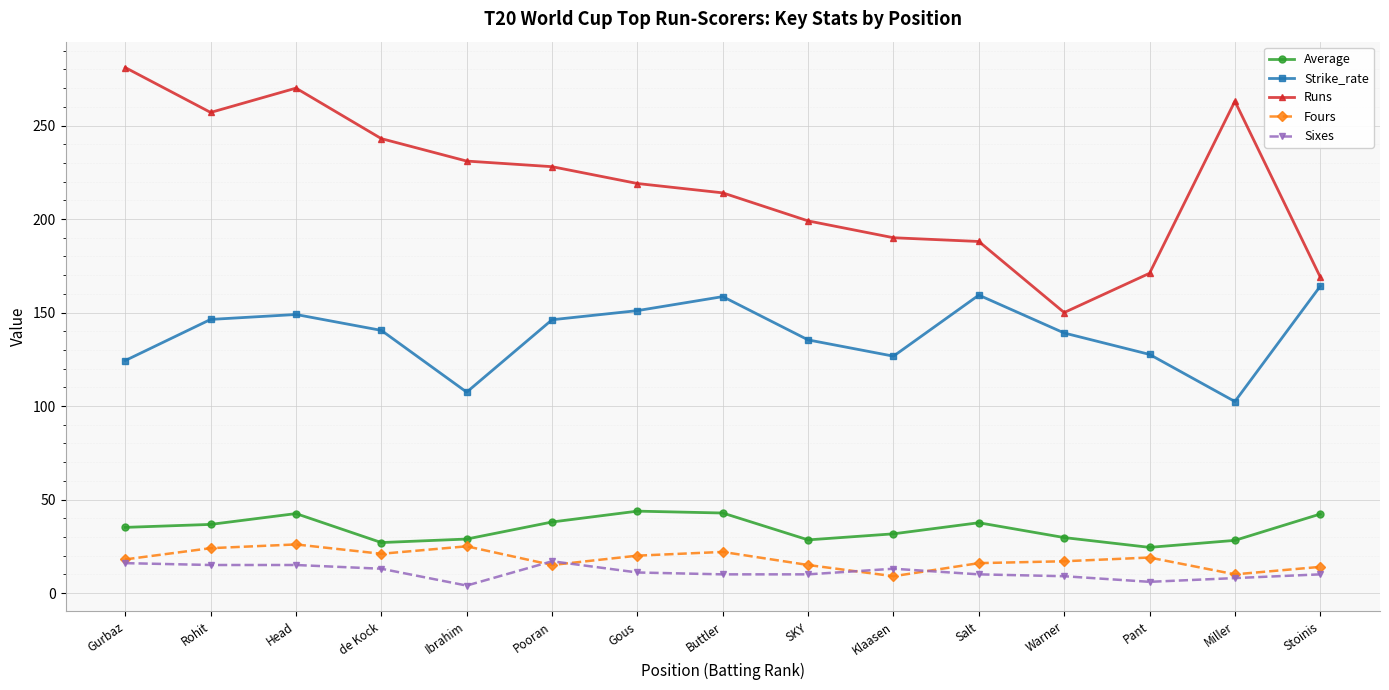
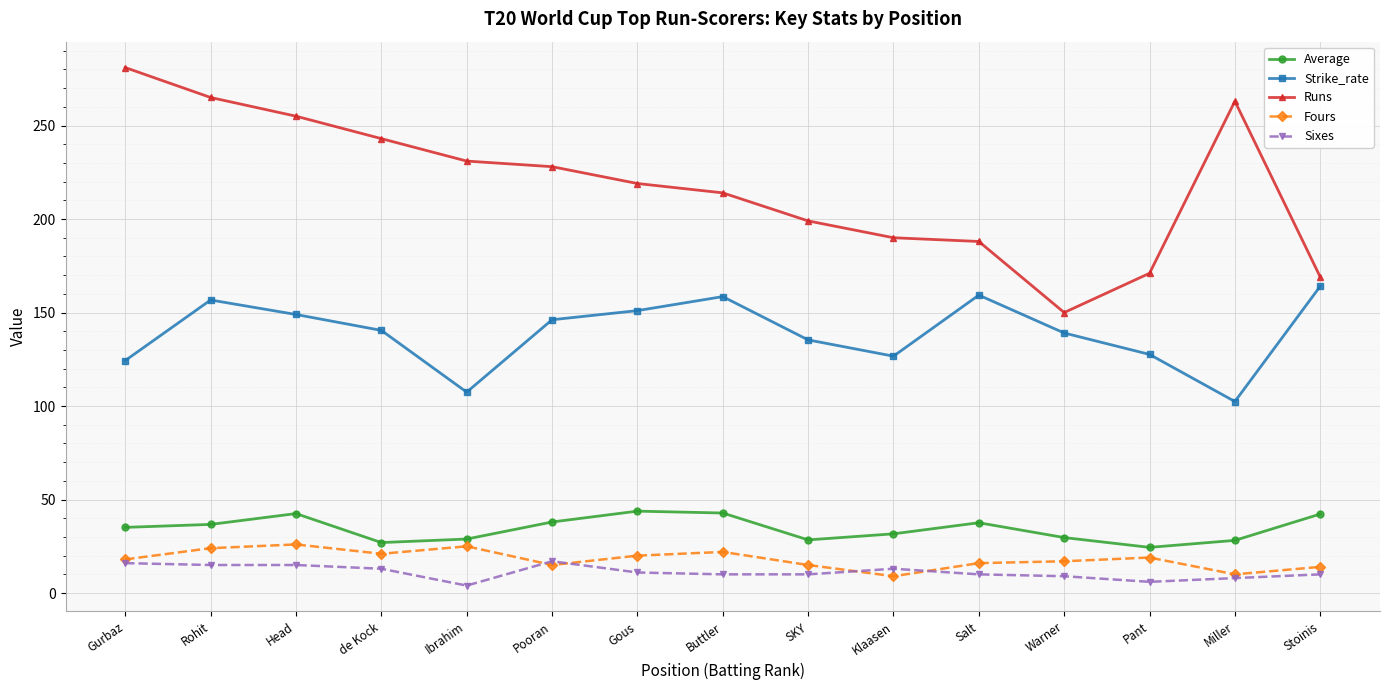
  {
    "Average": {
      "Gurbaz": 35,
      "Rohit": 37,
      "Head": 43,
      "de Kock": 27,
      "Ibrahim": 29,
      "Pooran": 38,
      "Gous": 44,
      "Buttler": 43,
      "SKY": 28,
      "Klaasen": 32,
      "Salt": 38,
      "Warner": 30,
      "Pant": 24,
      "Miller": 28,
      "Stoinis": 42
    },
    "Strike_rate": {
      "Gurbaz": 124,
-     "Rohit": 146,
+     "Rohit": 157,
      "Head": 149,
      "de Kock": 140,
      "Ibrahim": 107,
      "Pooran": 146,
      "Gous": 151,
      "Buttler": 159,
      "SKY": 135,
      "Klaasen": 127,
      "Salt": 159,
      "Warner": 139,
      "Pant": 128,
      "Miller": 102,
      "Stoinis": 164
    },
    "Runs": {
      "Gurbaz": 281,
-     "Rohit": 257,
-     "Head": 270,
+     "Rohit": 265,
+     "Head": 255,
      "de Kock": 243,
      "Ibrahim": 231,
      "Pooran": 228,
      "Gous": 219,
      "Buttler": 214,
      "SKY": 199,
      "Klaasen": 190,
      "Salt": 188,
      "Warner": 150,
      "Pant": 171,
      "Miller": 263,
      "Stoinis": 169
    },
    "Fours": {
      "Gurbaz": 18,
      "Rohit": 24,
      "Head": 26,
      "de Kock": 21,
      "Ibrahim": 25,
      "Pooran": 15,
      "Gous": 20,
      "Buttler": 22,
      "SKY": 15,
      "Klaasen": 9,
      "Salt": 16,
      "Warner": 17,
      "Pant": 19,
      "Miller": 10,
      "Stoinis": 14
    },
    "Sixes": {
      "Gurbaz": 16,
      "Rohit": 15,
      "Head": 15,
      "de Kock": 13,
      "Ibrahim": 4,
      "Pooran": 17,
      "Gous": 11,
      "Buttler": 10,
      "SKY": 10,
      "Klaasen": 13,
      "Salt": 10,
      "Warner": 9,
      "Pant": 6,
      "Miller": 8,
      "Stoinis": 10
    }
  }
